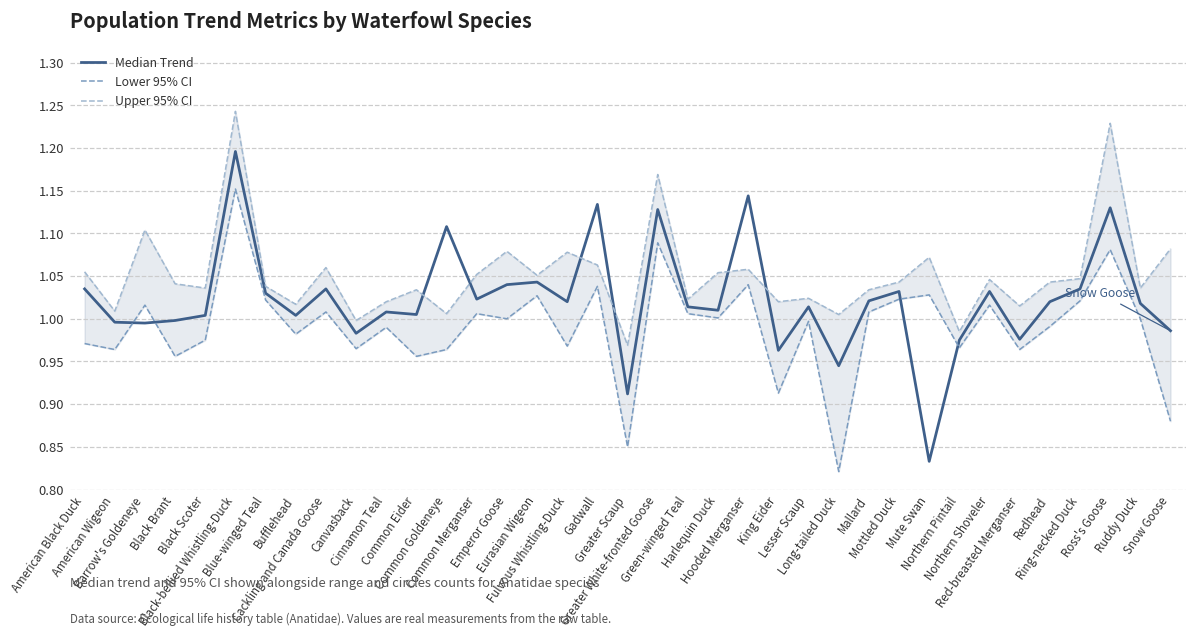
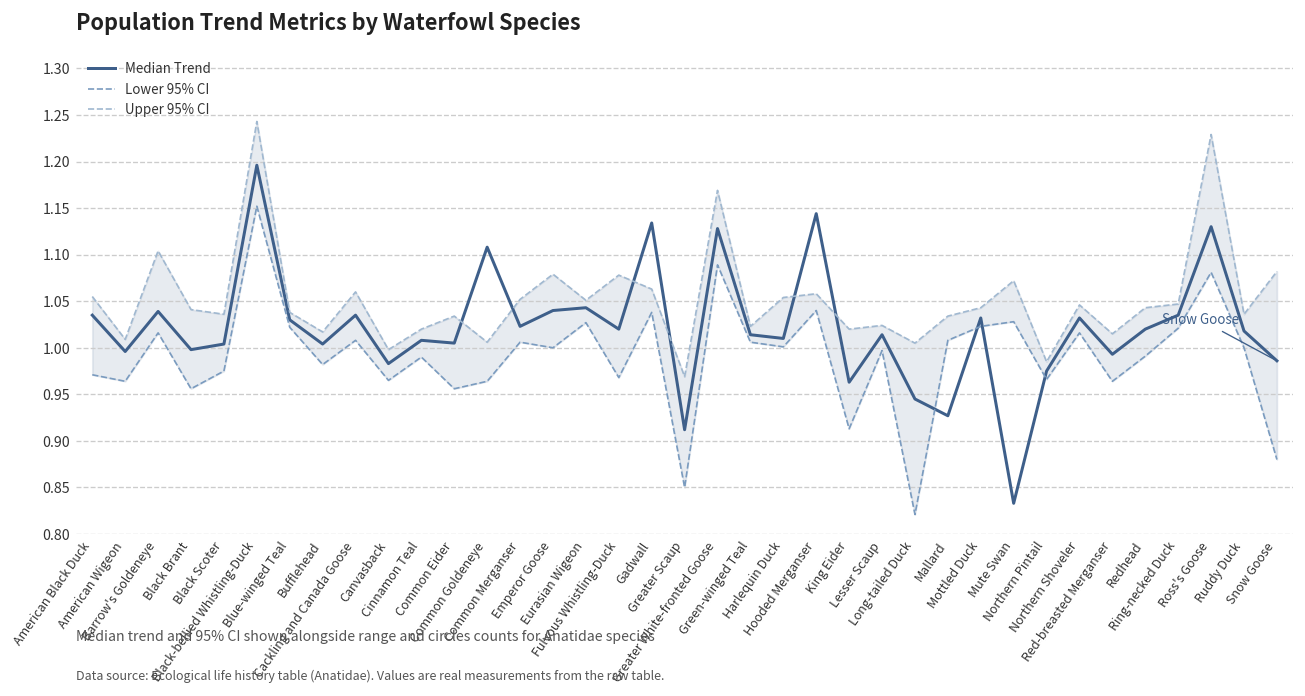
  {
    "Median Trend": {
      "American Black Duck": 1.04,
      "American Wigeon": 1.00,
-     "Barrow's Goldeneye": 1.00,
+     "Barrow's Goldeneye": 1.04,
      "Black Brant": 1.00,
      "Black Scoter": 1.00,
      "Black-bellied Whistling-Duck": 1.20,
      "Blue-winged Teal": 1.03,
      "Bufflehead": 1.00,
      "Cackling and Canada Goose": 1.04,
      "Canvasback": 0.98,
      "Cinnamon Teal": 1.01,
      "Common Eider": 1.01,
      "Common Goldeneye": 1.11,
      "Common Merganser": 1.02,
      "Emperor Goose": 1.04,
      "Eurasian Wigeon": 1.04,
      "Fulvous Whistling-Duck": 1.02,
      "Gadwall": 1.13,
      "Greater Scaup": 0.91,
      "Greater White-fronted Goose": 1.13,
      "Green-winged Teal": 1.01,
      "Harlequin Duck": 1.01,
      "Hooded Merganser": 1.14,
      "King Eider": 0.96,
      "Lesser Scaup": 1.01,
      "Long-tailed Duck": 0.95,
-     "Mallard": 1.02,
+     "Mallard": 0.93,
      "Mottled Duck": 1.03,
      "Mute Swan": 0.83,
      "Northern Pintail": 0.98,
      "Northern Shoveler": 1.03,
-     "Red-breasted Merganser": 0.98,
+     "Red-breasted Merganser": 0.99,
      "Redhead": 1.02,
      "Ring-necked Duck": 1.04,
      "Ross's Goose": 1.13,
      "Ruddy Duck": 1.02,
      "Snow Goose": 0.99
    }
  }
